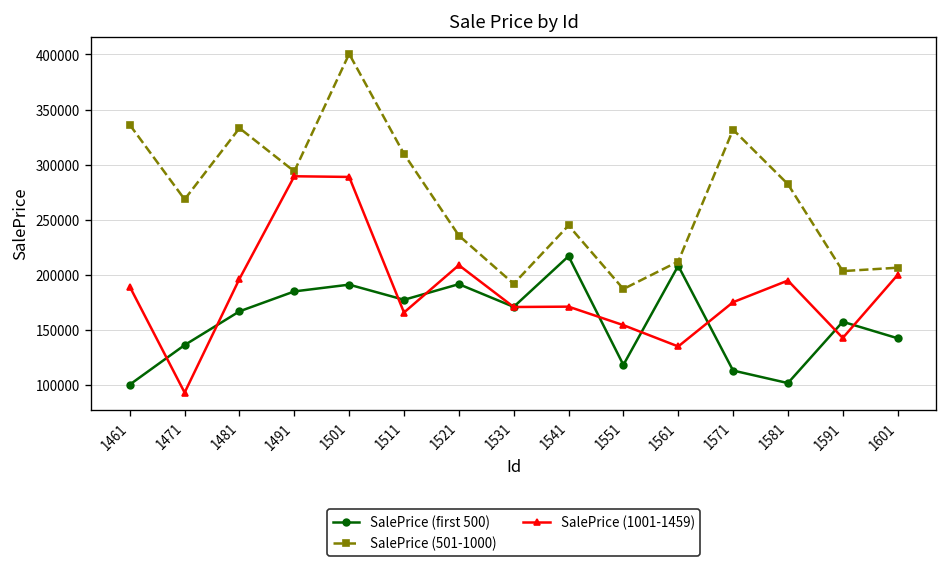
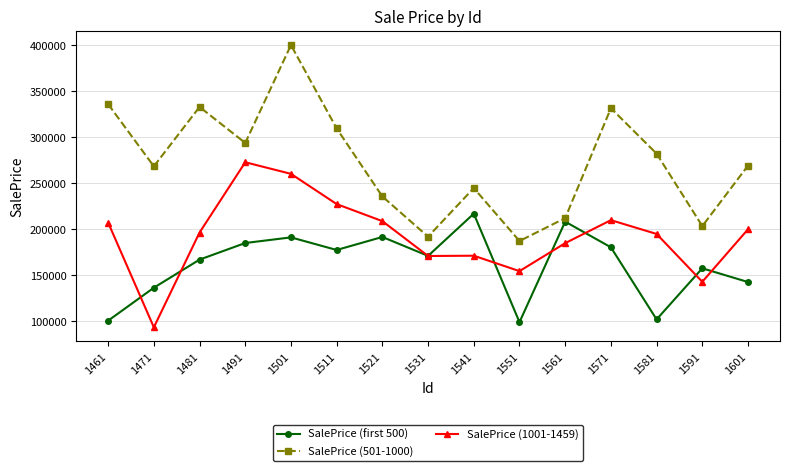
  {
    "SalePrice (first 500)": {
      "1461": 100000,
      "1471": 140000,
      "1481": 170000,
      "1491": 190000,
      "1501": 190000,
      "1511": 180000,
      "1521": 190000,
      "1541": 220000,
-     "1551": 120000,
+     "1551": 100000,
      "1561": 210000,
-     "1571": 110000,
+     "1571": 180000,
      "1581": 100000,
      "1591": 160000,
      "1601": 140000
    },
    "SalePrice (501-1000)": {
      "1461": 340000,
      "1471": 270000,
      "1481": 330000,
      "1491": 290000,
      "1501": 400000,
      "1511": 310000,
      "1521": 240000,
      "1531": 190000,
      "1541": 240000,
      "1551": 190000,
      "1561": 210000,
      "1571": 330000,
      "1581": 280000,
      "1591": 200000,
-     "1601": 210000
+     "1601": 270000
    },
    "SalePrice (1001-1459)": {
-     "1461": 190000,
+     "1461": 210000,
      "1471": 90000,
      "1481": 200000,
-     "1491": 290000,
-     "1501": 290000,
-     "1511": 170000,
+     "1491": 270000,
+     "1501": 260000,
+     "1511": 230000,
      "1521": 210000,
      "1541": 170000,
      "1551": 150000,
-     "1561": 140000,
-     "1571": 180000,
+     "1561": 190000,
+     "1571": 210000,
      "1581": 200000,
      "1591": 140000,
      "1601": 200000
    }
  }
